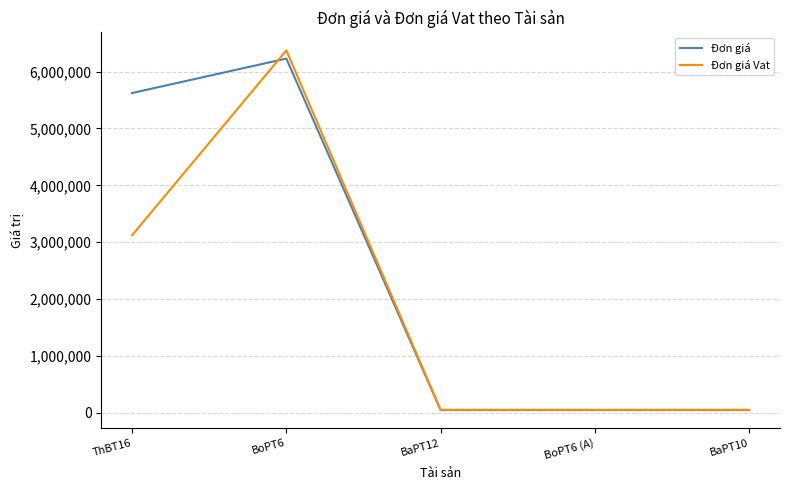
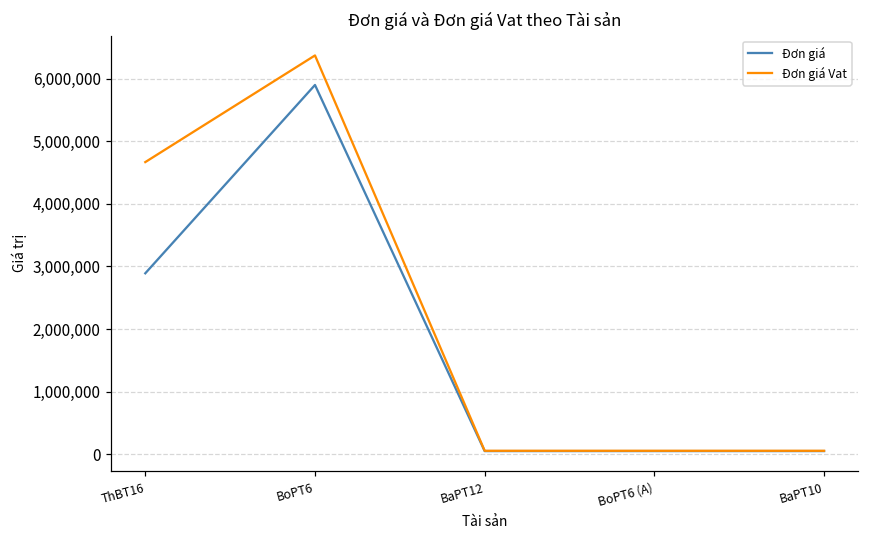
  {
    "Đơn giá": {
-     "ThBT16": "5,600,000",
-     "BoPT6": "6,200,000"
+     "ThBT16": "2,900,000",
+     "BoPT6": "5,900,000"
    },
    "Đơn giá Vat": {
-     "ThBT16": "3,100,000",
+     "ThBT16": "4,700,000",
      "BoPT6": "6,400,000"
    }
  }
